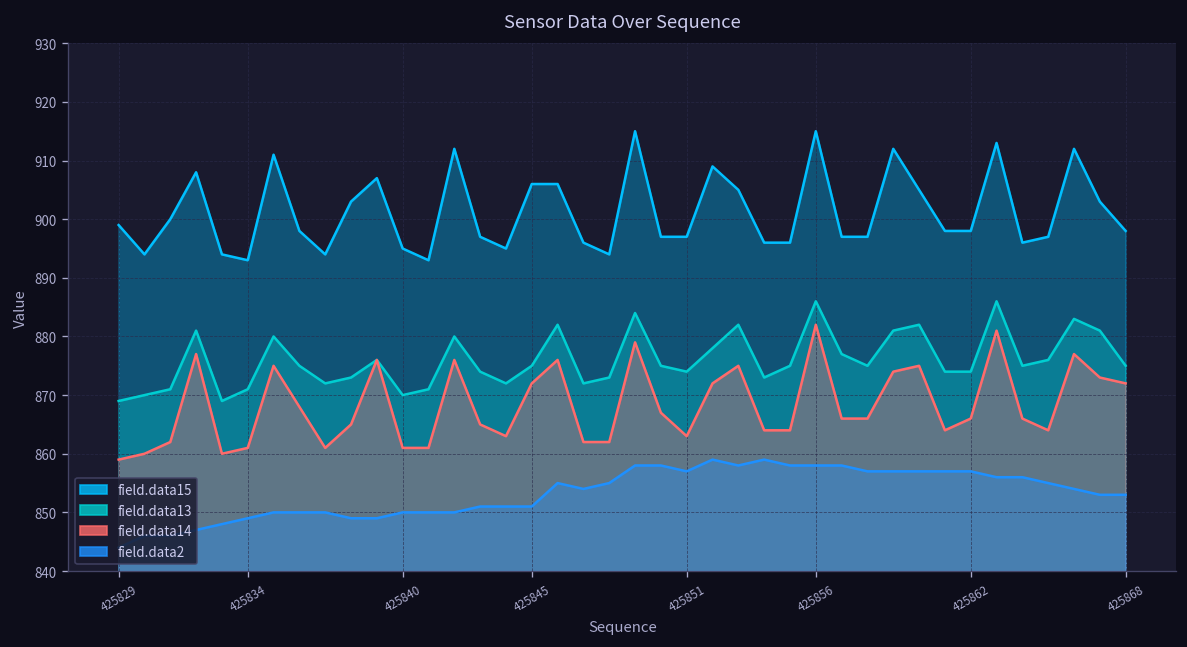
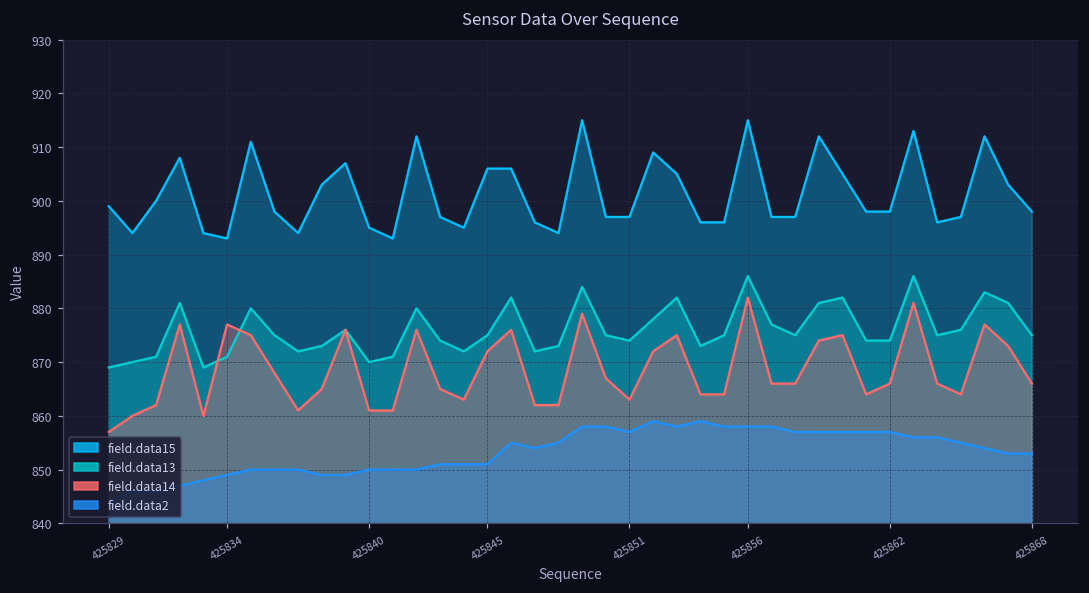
  {
    "field.data14": {
-     "425829": 859,
-     "425834": 861,
+     "425829": 857,
+     "425834": 877,
      "425840": 861,
      "425845": 872,
      "425851": 863,
      "425856": 882,
      "425862": 866,
-     "425868": 872
+     "425868": 866
    }
  }
